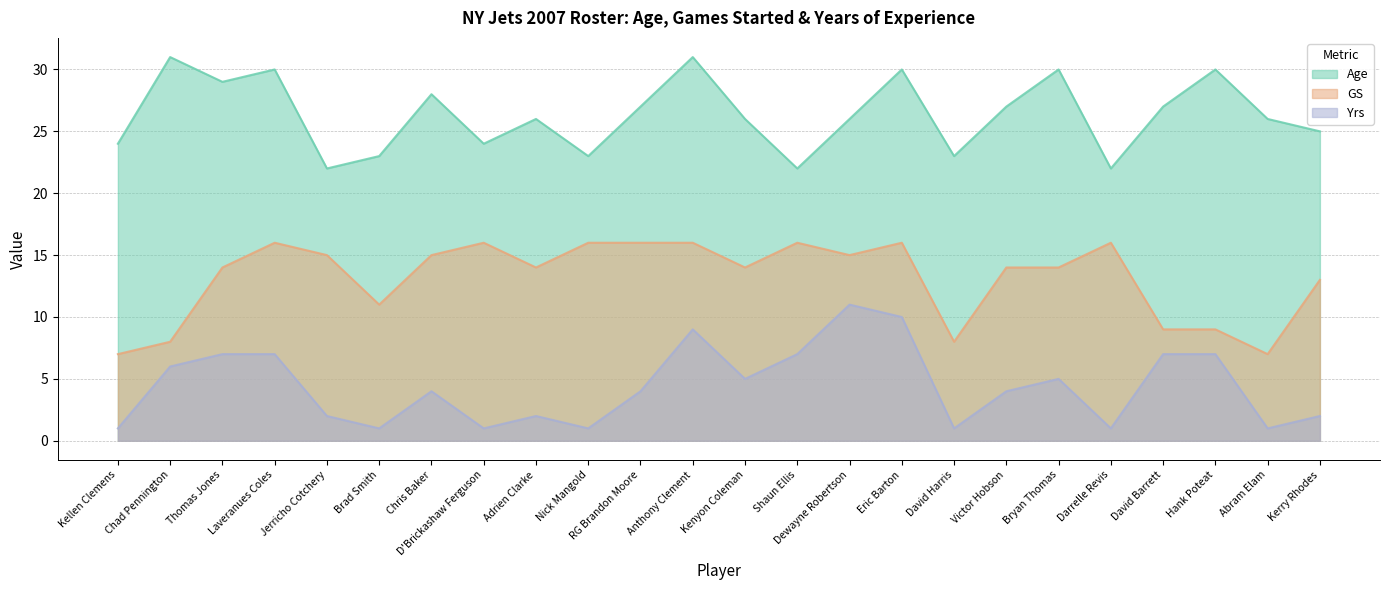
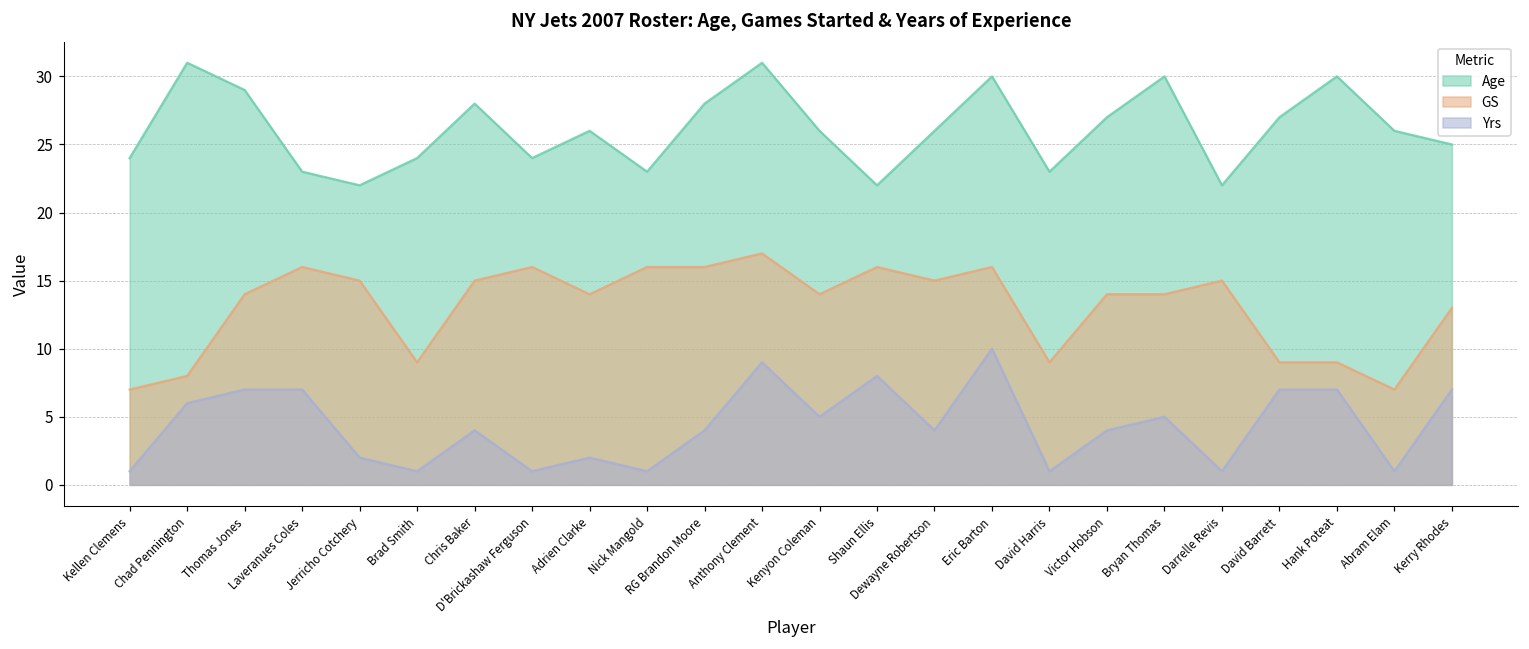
  {
    "Age": {
      "Kellen Clemens": 24,
      "Chad Pennington": 31,
      "Thomas Jones": 29,
-     "Laveranues Coles": 30,
+     "Laveranues Coles": 23,
      "Jerricho Cotchery": 22,
-     "Brad Smith": 23,
+     "Brad Smith": 24,
      "Chris Baker": 28,
      "D'Brickashaw Ferguson": 24,
      "Adrien Clarke": 26,
      "Nick Mangold": 23,
-     "RG Brandon Moore": 27,
+     "RG Brandon Moore": 28,
      "Anthony Clement": 31,
      "Kenyon Coleman": 26,
      "Shaun Ellis": 22,
      "Dewayne Robertson": 26,
      "Eric Barton": 30,
      "David Harris": 23,
      "Victor Hobson": 27,
      "Bryan Thomas": 30,
      "Darrelle Revis": 22,
      "David Barrett": 27,
      "Hank Poteat": 30,
      "Abram Elam": 26,
      "Kerry Rhodes": 25
    },
    "GS": {
      "Kellen Clemens": 7,
      "Chad Pennington": 8,
      "Thomas Jones": 14,
      "Laveranues Coles": 16,
      "Jerricho Cotchery": 15,
-     "Brad Smith": 11,
+     "Brad Smith": 9,
      "Chris Baker": 15,
      "D'Brickashaw Ferguson": 16,
      "Adrien Clarke": 14,
      "Nick Mangold": 16,
      "RG Brandon Moore": 16,
-     "Anthony Clement": 16,
+     "Anthony Clement": 17,
      "Kenyon Coleman": 14,
      "Shaun Ellis": 16,
      "Dewayne Robertson": 15,
      "Eric Barton": 16,
-     "David Harris": 8,
+     "David Harris": 9,
      "Victor Hobson": 14,
      "Bryan Thomas": 14,
-     "Darrelle Revis": 16,
+     "Darrelle Revis": 15,
      "David Barrett": 9,
      "Hank Poteat": 9,
      "Abram Elam": 7,
      "Kerry Rhodes": 13
    },
    "Yrs": {
      "Kellen Clemens": 1,
      "Chad Pennington": 6,
      "Thomas Jones": 7,
      "Laveranues Coles": 7,
      "Jerricho Cotchery": 2,
      "Brad Smith": 1,
      "Chris Baker": 4,
      "D'Brickashaw Ferguson": 1,
      "Adrien Clarke": 2,
      "Nick Mangold": 1,
      "RG Brandon Moore": 4,
      "Anthony Clement": 9,
      "Kenyon Coleman": 5,
-     "Shaun Ellis": 7,
-     "Dewayne Robertson": 11,
+     "Shaun Ellis": 8,
+     "Dewayne Robertson": 4,
      "Eric Barton": 10,
      "David Harris": 1,
      "Victor Hobson": 4,
      "Bryan Thomas": 5,
      "Darrelle Revis": 1,
      "David Barrett": 7,
      "Hank Poteat": 7,
      "Abram Elam": 1,
-     "Kerry Rhodes": 2
+     "Kerry Rhodes": 7
    }
  }
